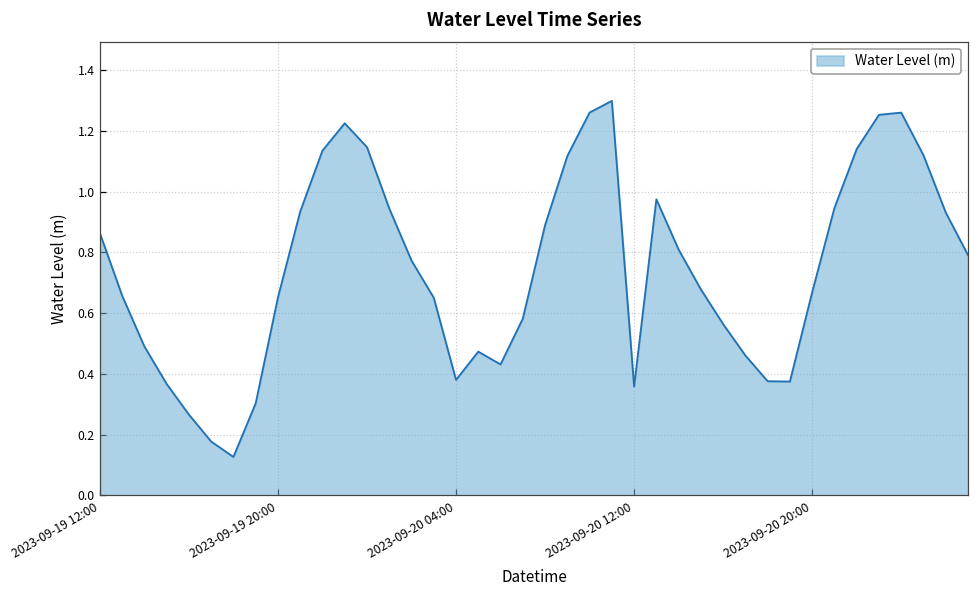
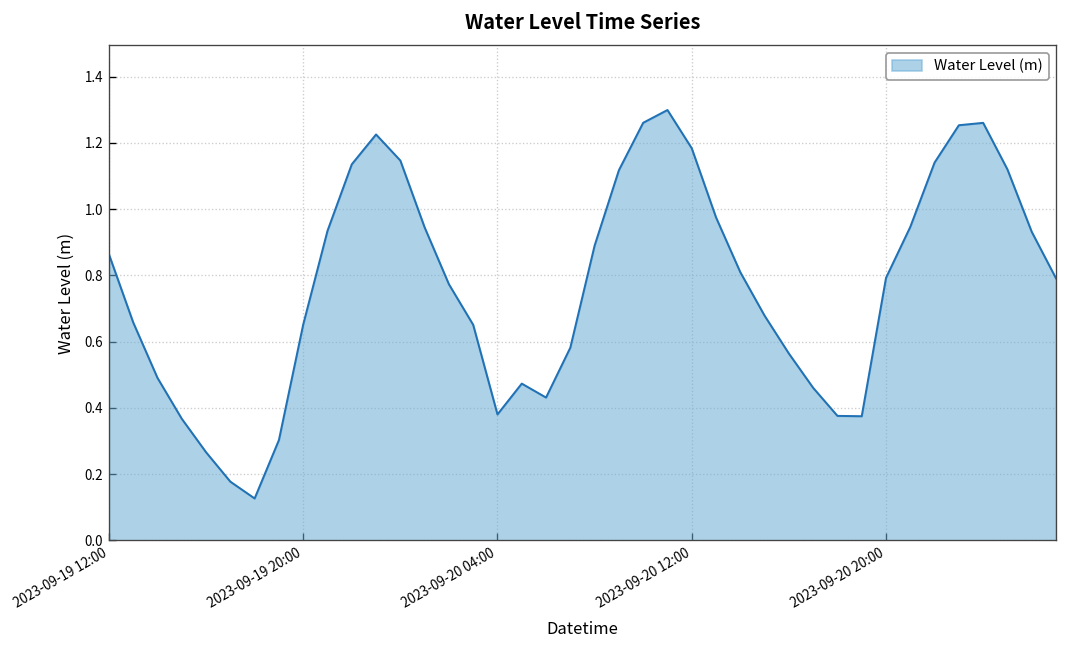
  {
    "2023-09-19 12:00": 0.86,
    "2023-09-19 20:00": 0.65,
    "2023-09-20 04:00": 0.38,
-   "2023-09-20 12:00": 0.36,
-   "2023-09-20 20:00": 0.67
+   "2023-09-20 12:00": 1.18,
+   "2023-09-20 20:00": 0.79
  }
